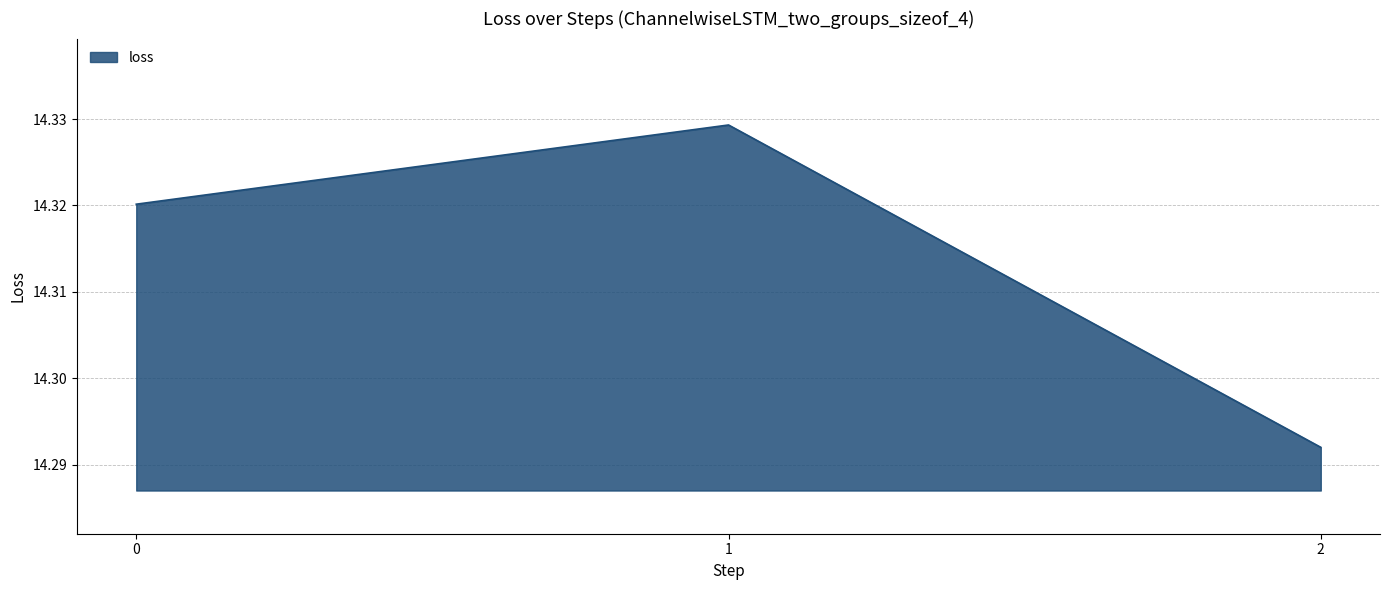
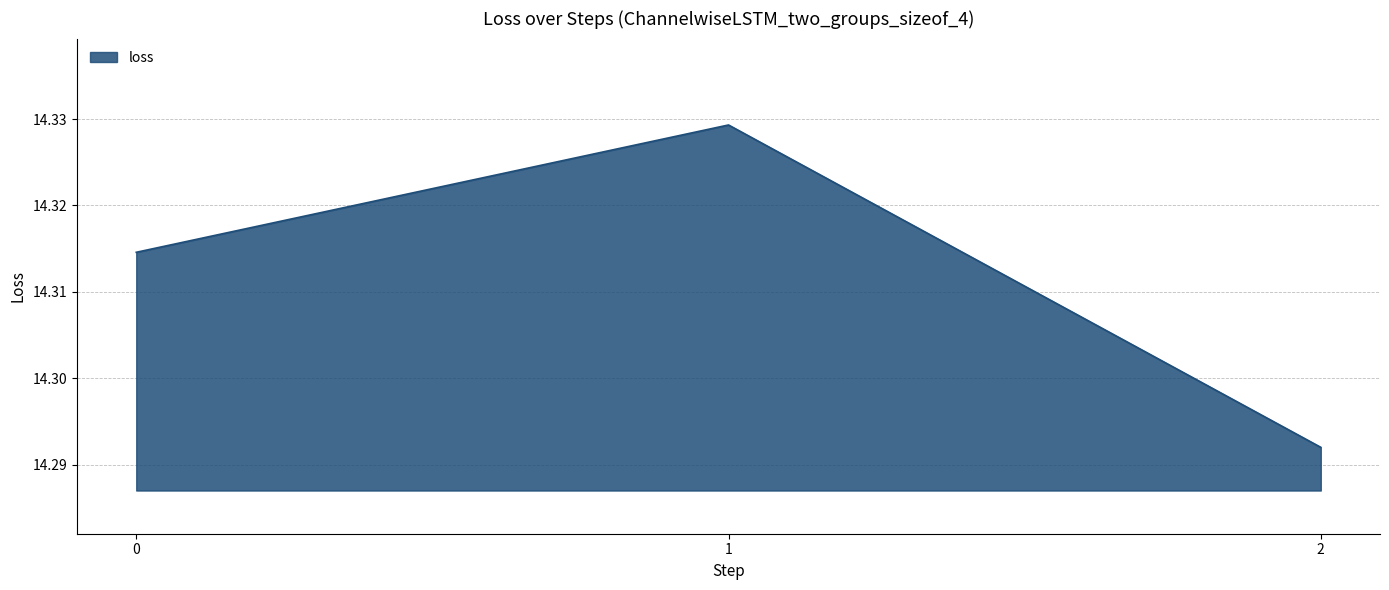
  {
-   "0": 14.320,
+   "0": 14.315,
    "1": 14.329,
    "2": 14.292
  }
